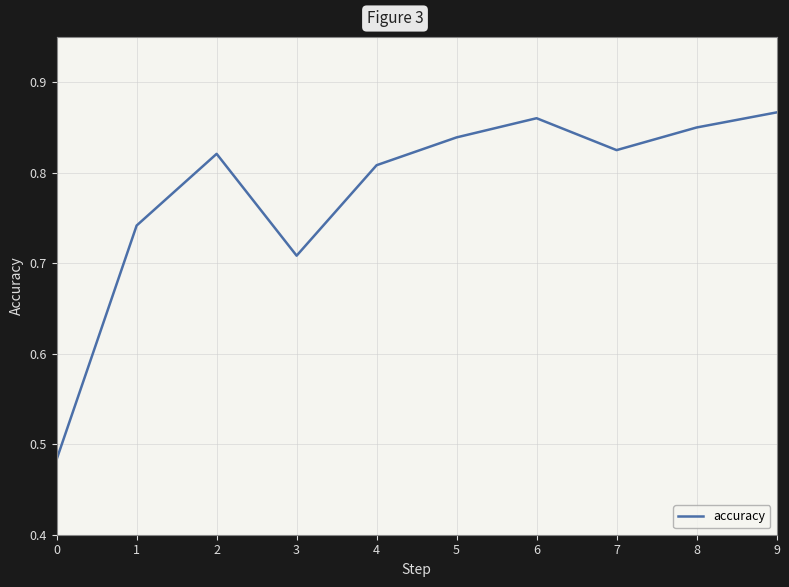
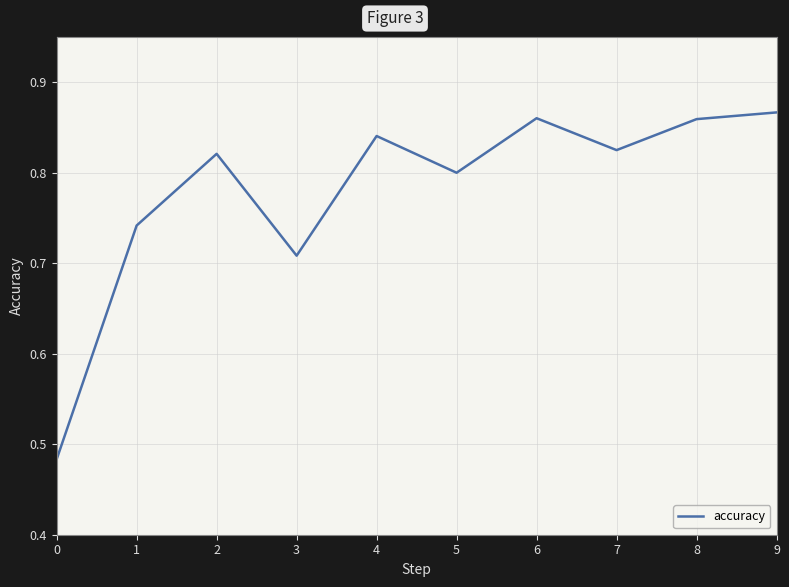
  {
    "0": 0.48,
    "1": 0.74,
    "2": 0.82,
    "3": 0.71,
-   "4": 0.81,
-   "5": 0.84,
+   "4": 0.84,
+   "5": 0.80,
    "6": 0.86,
    "7": 0.82,
-   "8": 0.85,
+   "8": 0.86,
    "9": 0.87
  }
